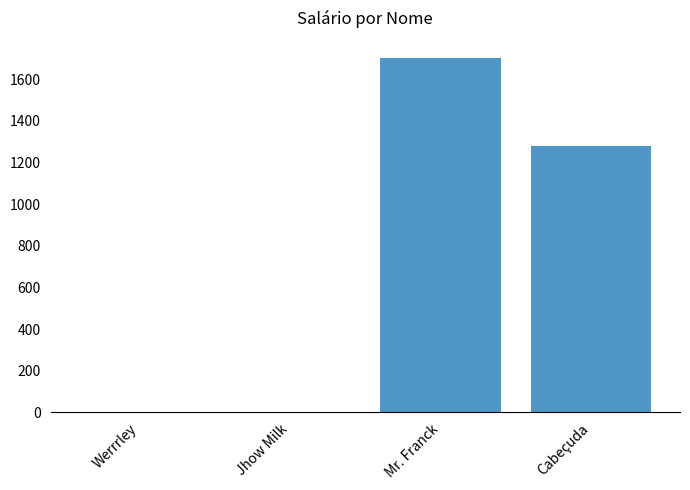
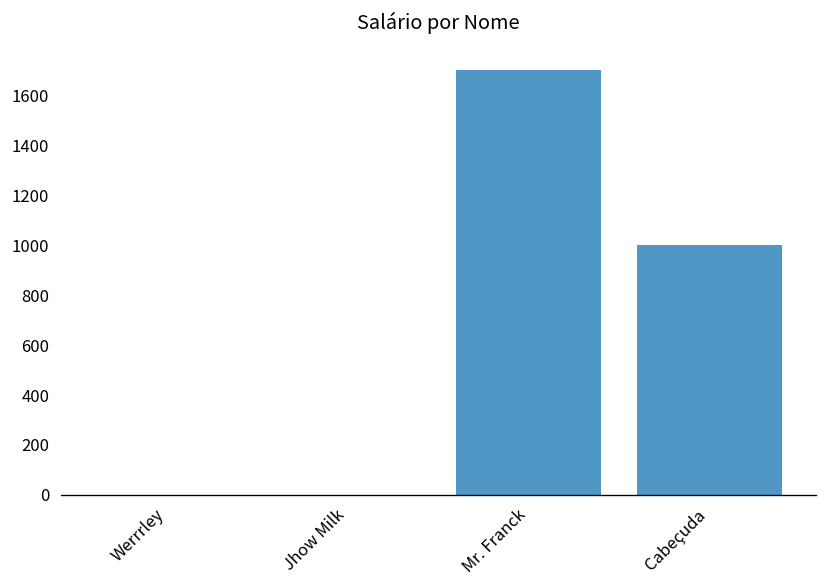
  {
    "Werrrley": 0,
    "Jhow Milk": 0,
    "Mr. Franck": 1700,
-   "Cabeçuda": 1280
+   "Cabeçuda": 1000
  }
